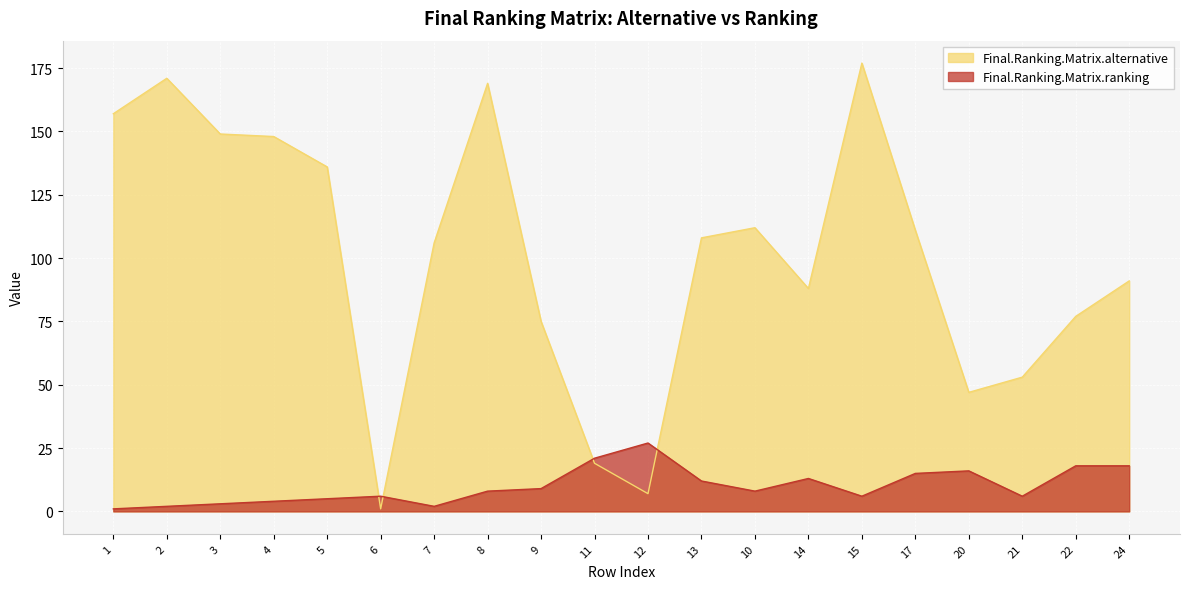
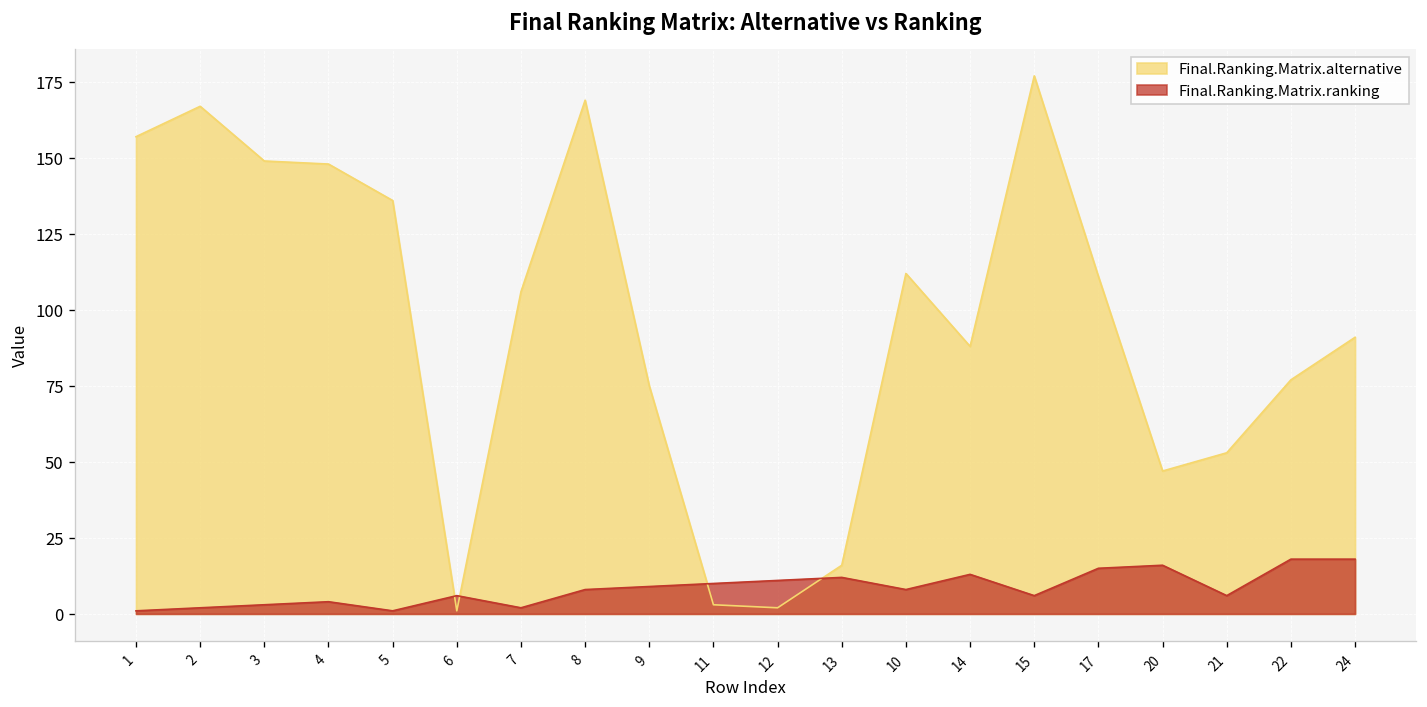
  {
    "Final.Ranking.Matrix.alternative": {
      "1": 157,
-     "2": 171,
+     "2": 167,
      "3": 149,
      "4": 148,
      "5": 136,
      "6": 1,
      "7": 106,
      "8": 169,
      "9": 75,
-     "11": 19,
-     "12": 7,
-     "13": 108,
+     "11": 3,
+     "12": 2,
+     "13": 16,
      "10": 112,
      "14": 88,
      "15": 177,
      "17": 111,
      "20": 47,
      "21": 53,
      "22": 77,
      "24": 91
    },
    "Final.Ranking.Matrix.ranking": {
      "1": 1,
      "2": 2,
      "3": 3,
      "4": 4,
-     "5": 5,
+     "5": 1,
      "6": 6,
      "7": 2,
      "8": 8,
      "9": 9,
-     "11": 21,
-     "12": 27,
+     "11": 10,
+     "12": 11,
      "13": 12,
      "10": 8,
      "14": 13,
      "15": 6,
      "17": 15,
      "20": 16,
      "21": 6,
      "22": 18,
      "24": 18
    }
  }
